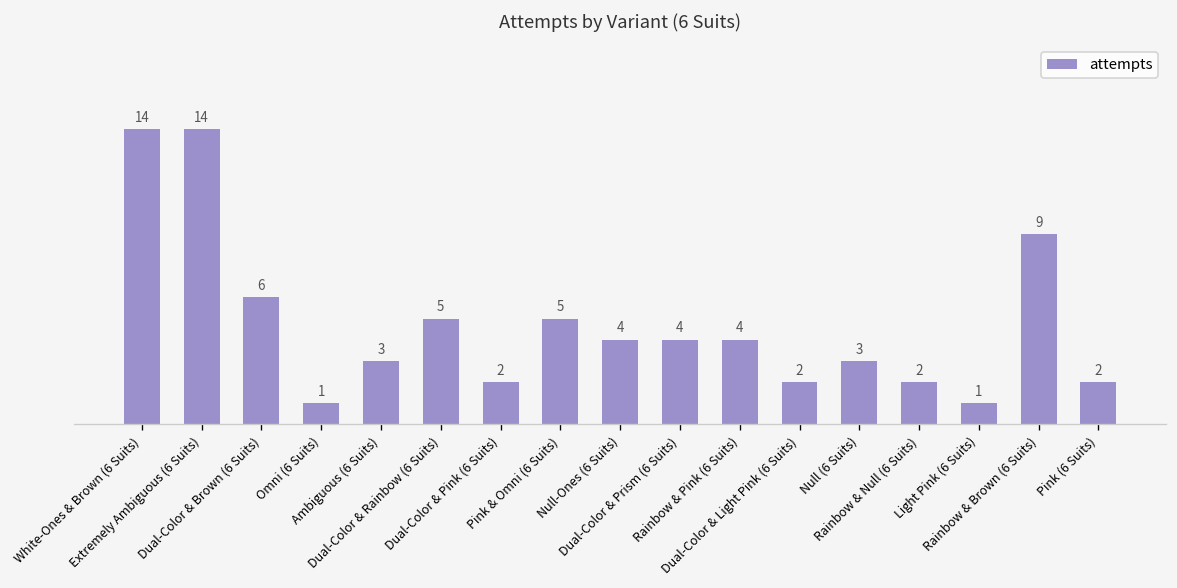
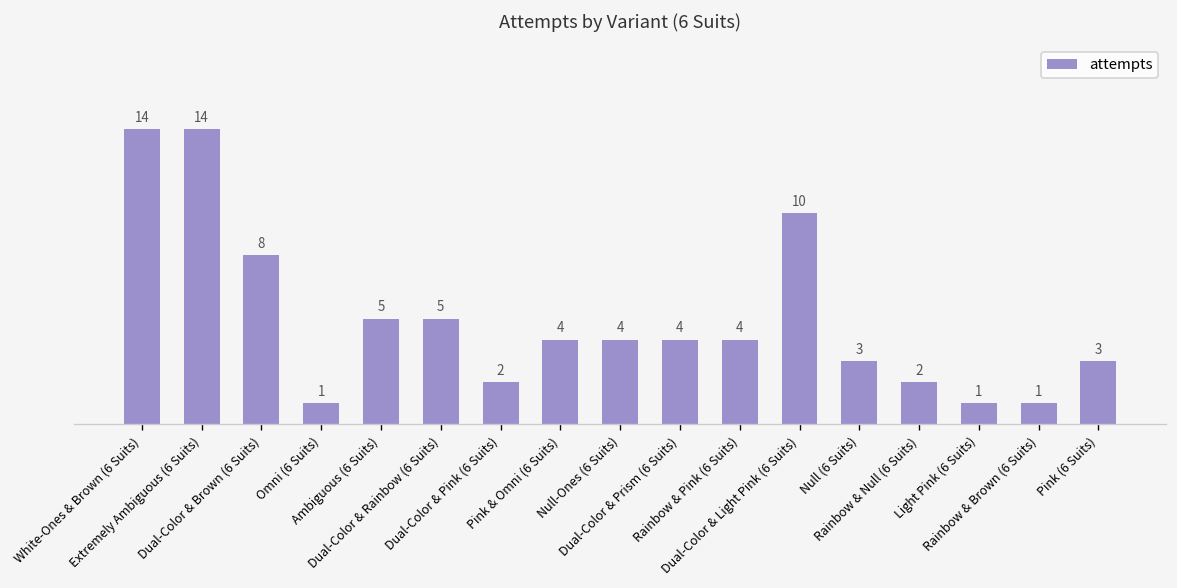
  {
    "White-Ones & Brown (6 Suits)": 14,
    "Extremely Ambiguous (6 Suits)": 14,
-   "Dual-Color & Brown (6 Suits)": 6,
+   "Dual-Color & Brown (6 Suits)": 8,
    "Omni (6 Suits)": 1,
-   "Ambiguous (6 Suits)": 3,
+   "Ambiguous (6 Suits)": 5,
    "Dual-Color & Rainbow (6 Suits)": 5,
    "Dual-Color & Pink (6 Suits)": 2,
-   "Pink & Omni (6 Suits)": 5,
+   "Pink & Omni (6 Suits)": 4,
    "Null-Ones (6 Suits)": 4,
    "Dual-Color & Prism (6 Suits)": 4,
    "Rainbow & Pink (6 Suits)": 4,
-   "Dual-Color & Light Pink (6 Suits)": 2,
+   "Dual-Color & Light Pink (6 Suits)": 10,
    "Null (6 Suits)": 3,
    "Rainbow & Null (6 Suits)": 2,
    "Light Pink (6 Suits)": 1,
-   "Rainbow & Brown (6 Suits)": 9,
-   "Pink (6 Suits)": 2
+   "Rainbow & Brown (6 Suits)": 1,
+   "Pink (6 Suits)": 3
  }
